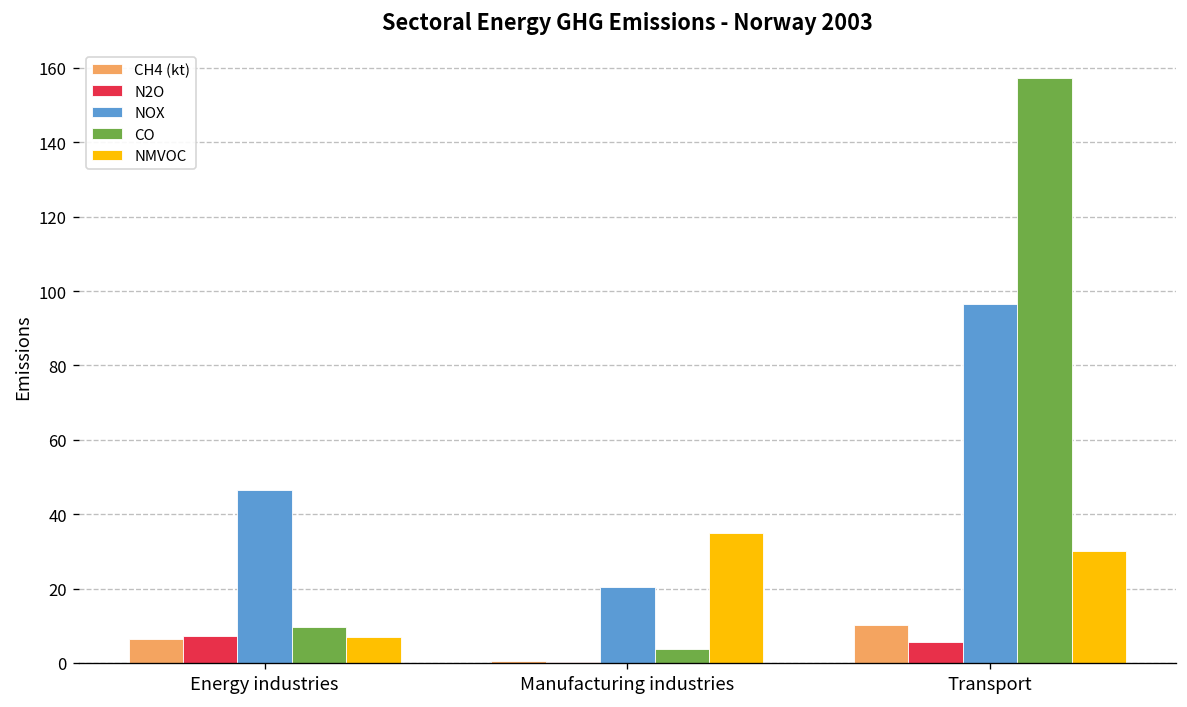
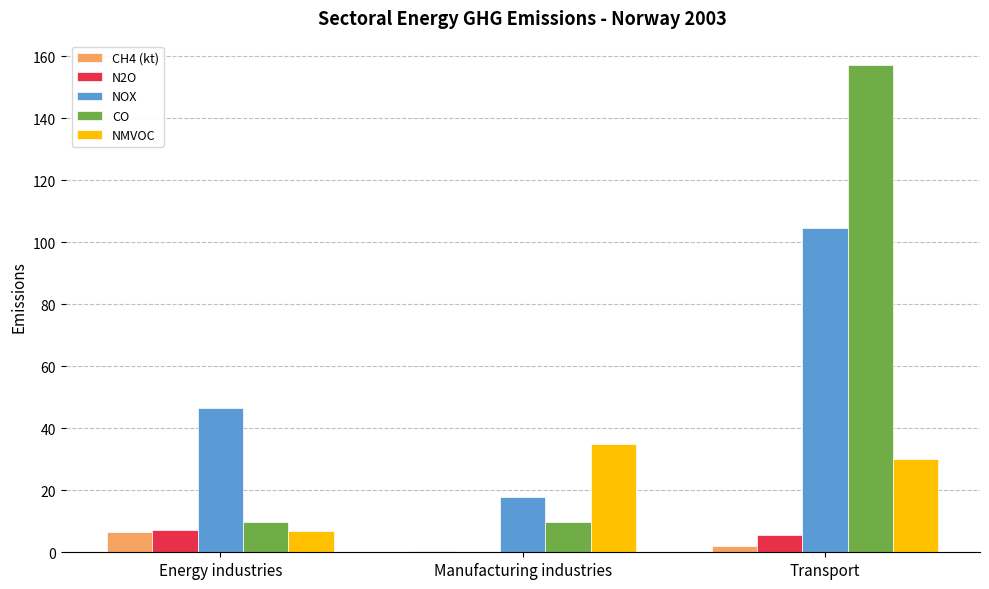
  {
    "CH4 (kt)": {
      "Energy industries": 6,
-     "Transport": 10
+     "Transport": 2
    },
    "N2O": {
      "Energy industries": 7,
      "Transport": 6
    },
    "NOX": {
      "Energy industries": 46,
-     "Manufacturing industries": 21,
-     "Transport": 96
+     "Manufacturing industries": 18,
+     "Transport": 105
    },
    "CO": {
      "Energy industries": 10,
-     "Manufacturing industries": 4,
+     "Manufacturing industries": 10,
      "Transport": 157
    },
    "NMVOC": {
      "Energy industries": 7,
      "Manufacturing industries": 35,
      "Transport": 30
    }
  }
